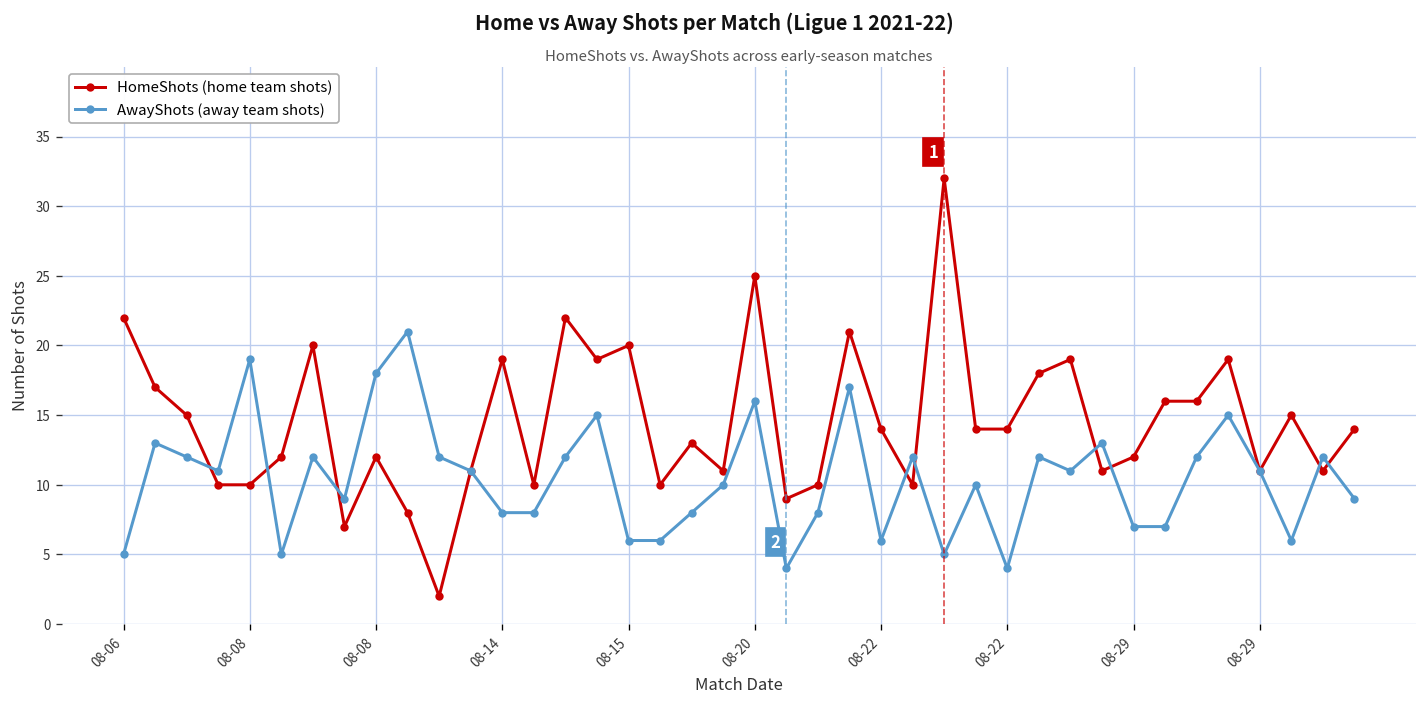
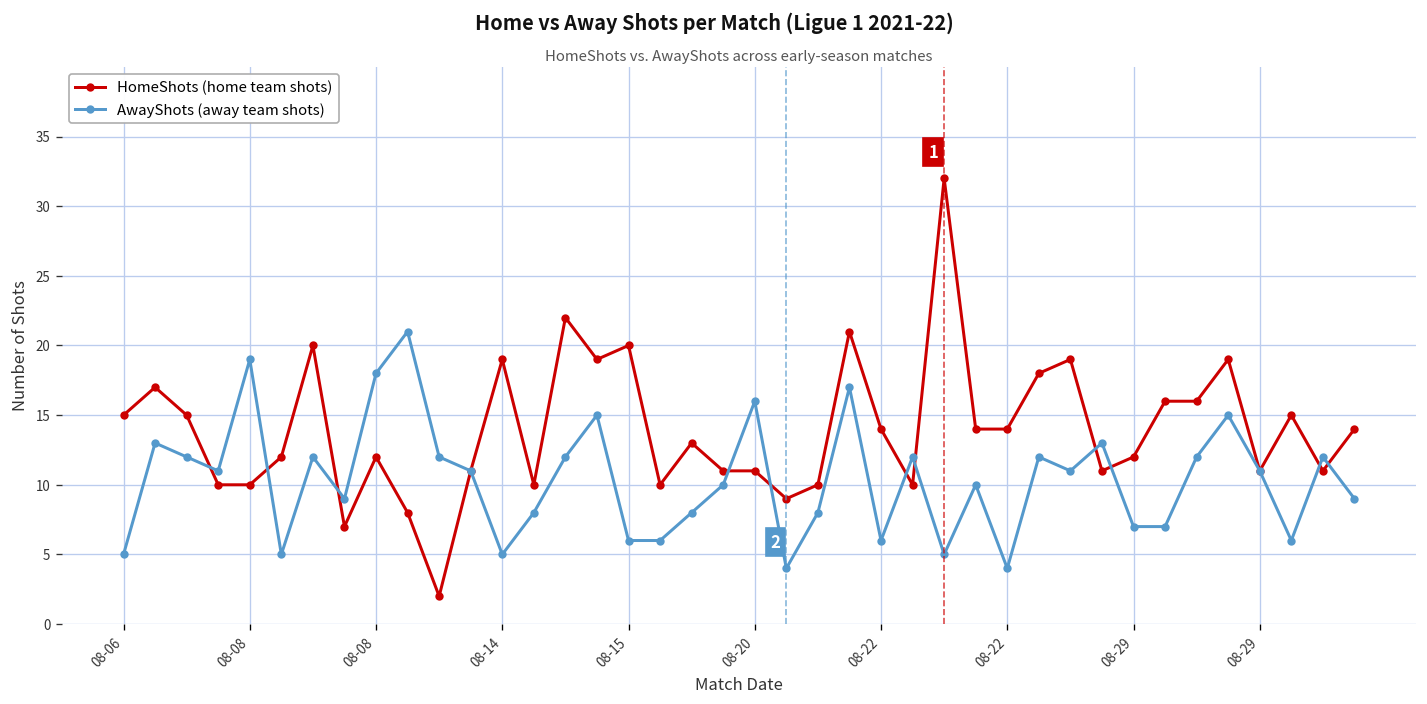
  {
    "HomeShots (home team shots)": {
-     "08-06": 22,
+     "08-06": 15,
      "08-14": 19,
      "08-15": 20,
-     "08-20": 25
+     "08-20": 11
    },
    "AwayShots (away team shots)": {
      "08-06": 5,
-     "08-14": 8,
+     "08-14": 5,
      "08-15": 6,
      "08-20": 16
    }
  }
